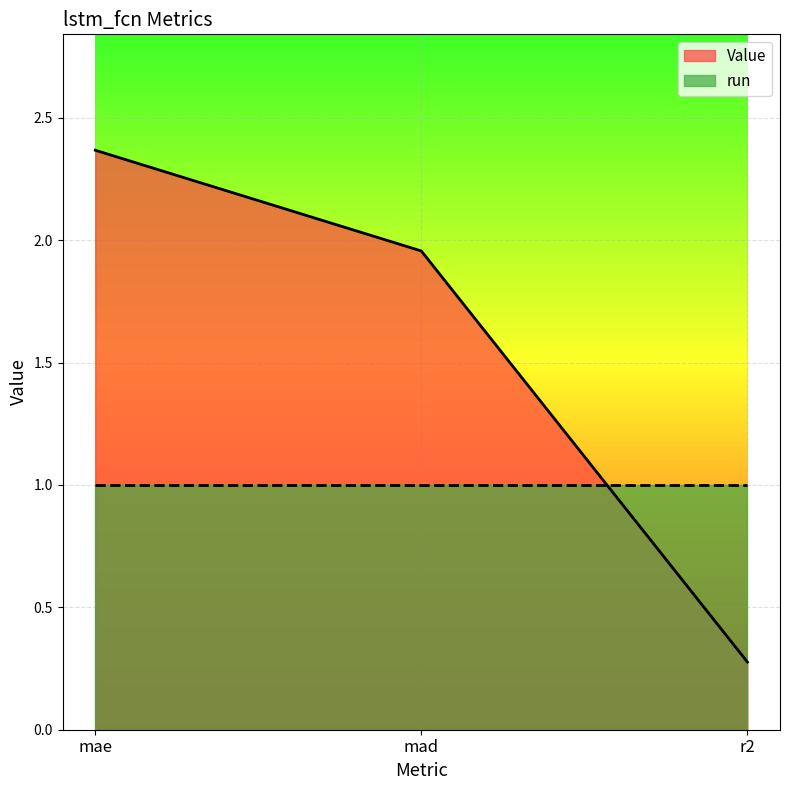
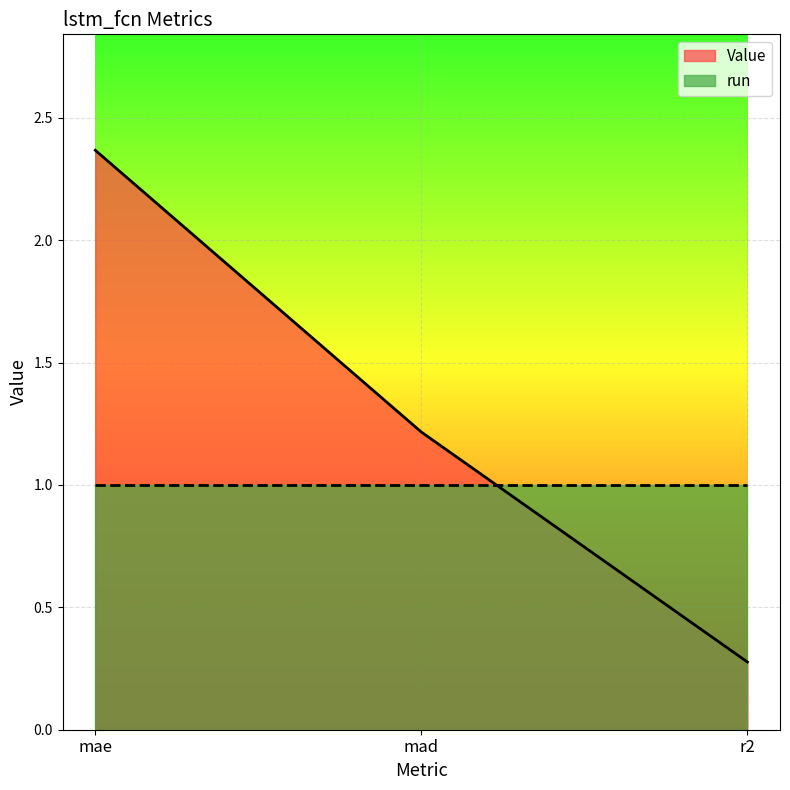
  {
    "Value": {
      "mae": 2.37,
-     "mad": 1.96,
+     "mad": 1.22,
      "r2": 0.28
    },
    "run": {
      "mae": 1.00,
      "mad": 1.00,
      "r2": 1.00
    }
  }
